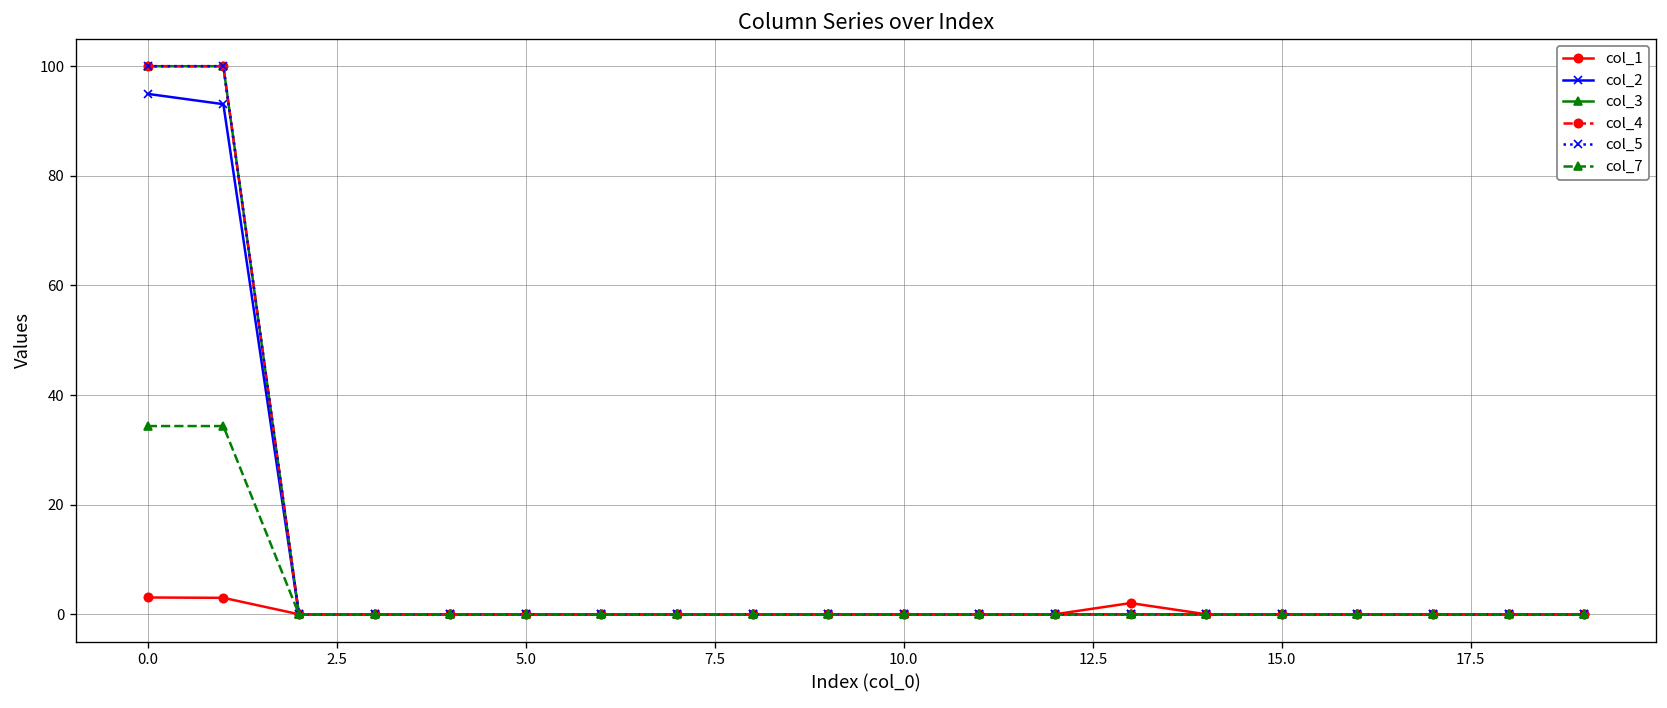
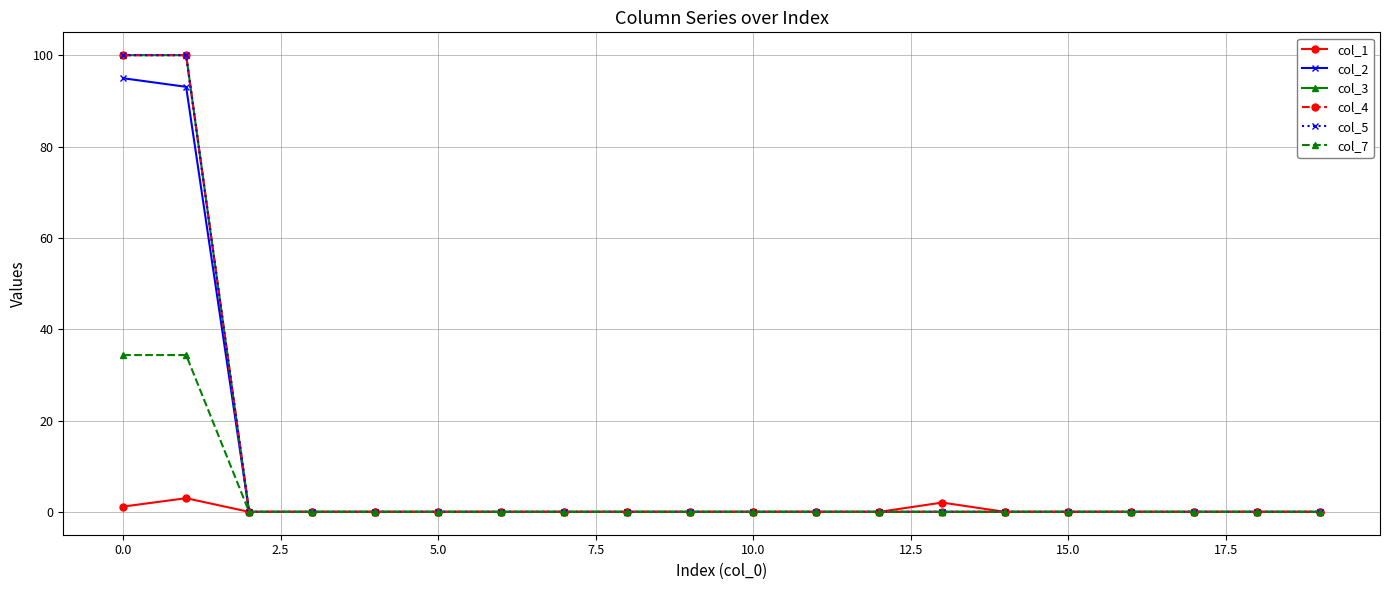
  {
    "col_1": {
-     "0.0": 3
+     "0.0": 1
    },
    "col_7": {
      "0.0": 34
    }
  }
